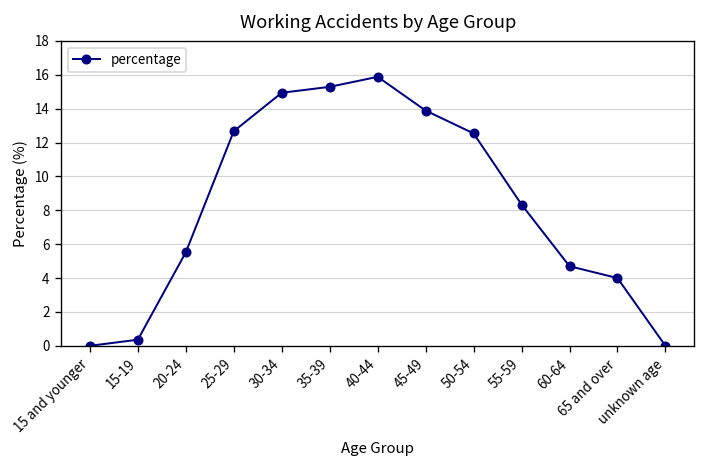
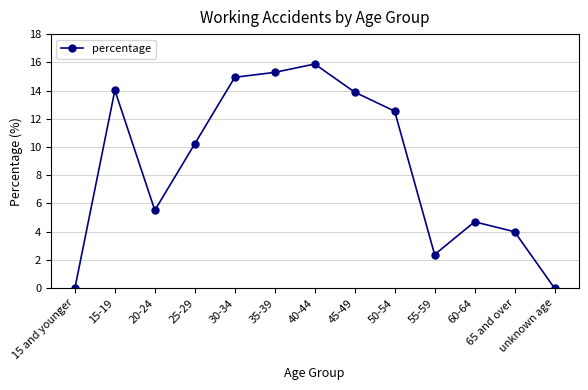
  {
    "15 and younger": 0.0,
-   "15-19": 0.4,
+   "15-19": 14.0,
    "20-24": 5.5,
-   "25-29": 12.7,
+   "25-29": 10.2,
    "30-34": 14.9,
    "35-39": 15.3,
    "40-44": 15.9,
    "45-49": 13.9,
    "50-54": 12.5,
-   "55-59": 8.3,
+   "55-59": 2.4,
    "60-64": 4.7,
    "65 and over": 4.0,
    "unknown age": 0.0
  }
